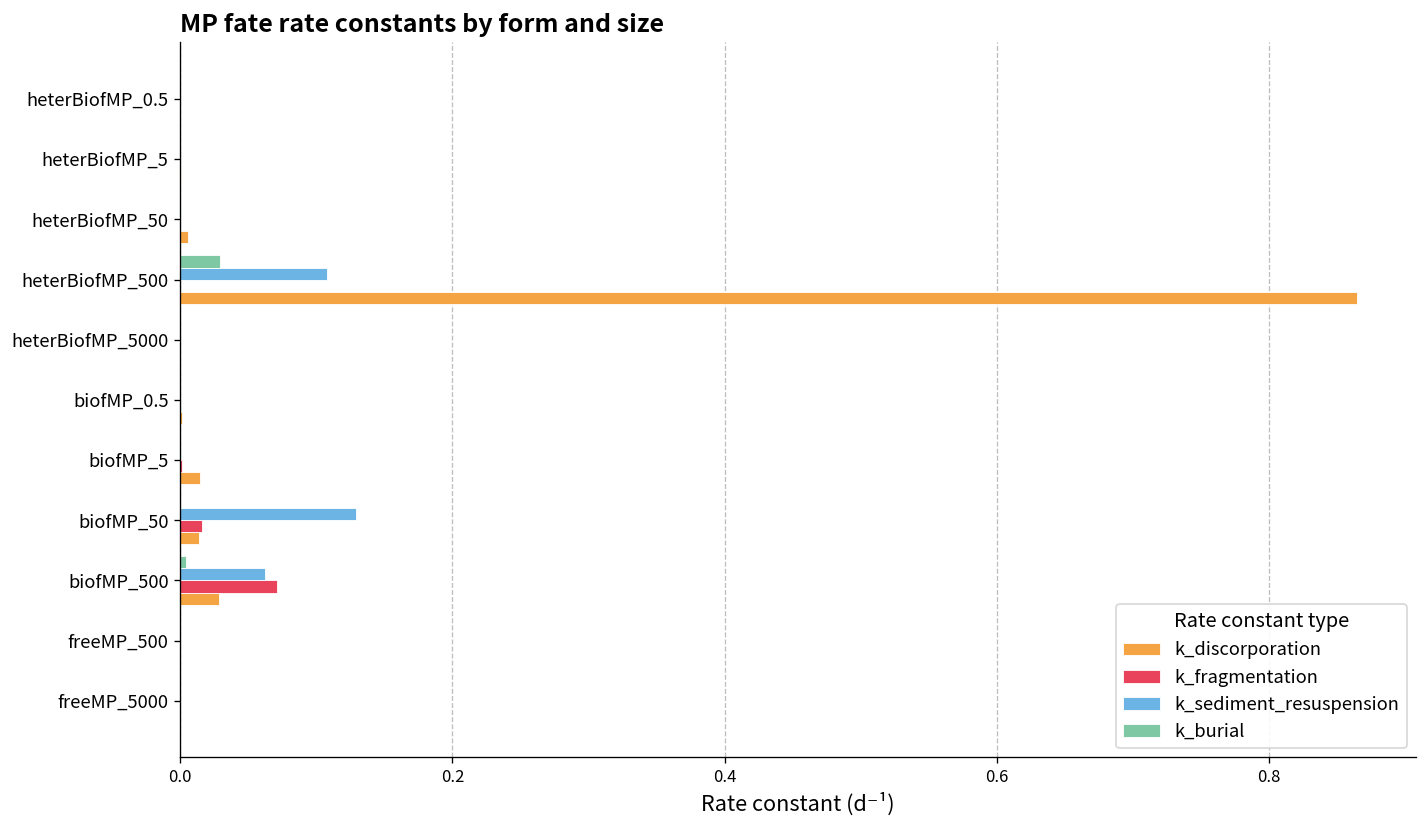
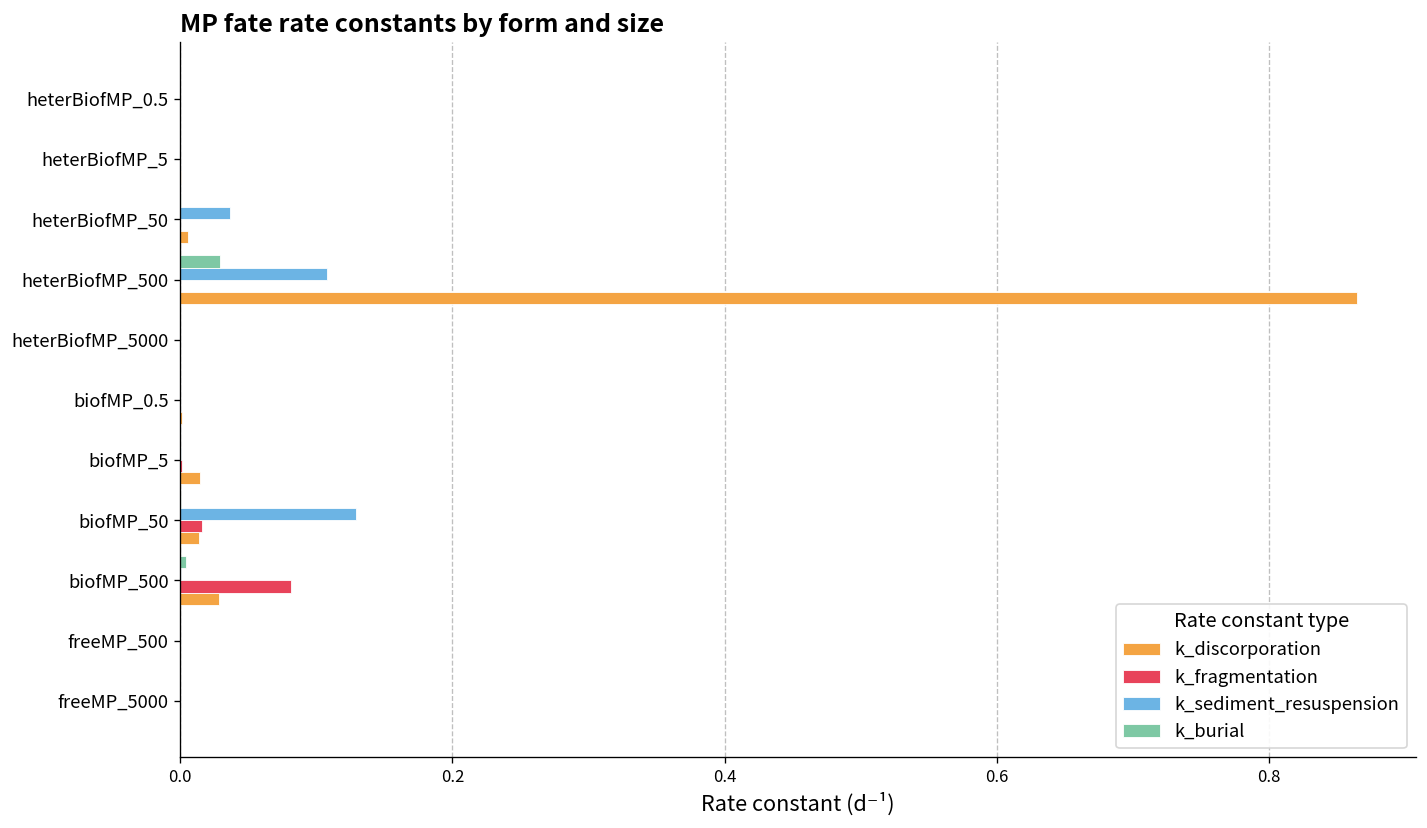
  {
    "k_discorporation": {
      "heterBiofMP_50": 0.005,
      "heterBiofMP_500": 0.865,
      "heterBiofMP_5000": 0.000,
      "biofMP_5": 0.014,
      "biofMP_50": 0.013,
      "biofMP_500": 0.028,
      "freeMP_500": 0.000,
      "freeMP_5000": 0.000
    },
    "k_fragmentation": {
      "heterBiofMP_0.5": 0.000,
      "heterBiofMP_5": 0.000,
      "heterBiofMP_50": 0.000,
      "heterBiofMP_500": 0.000,
      "heterBiofMP_5000": 0.000,
      "biofMP_50": 0.016,
-     "biofMP_500": 0.071,
+     "biofMP_500": 0.081,
      "freeMP_500": 0.000,
      "freeMP_5000": 0.000
    },
    "k_sediment_resuspension": {
-     "heterBiofMP_50": 0.001,
+     "heterBiofMP_50": 0.036,
      "heterBiofMP_500": 0.108,
      "heterBiofMP_5000": 0.000,
      "biofMP_50": 0.129,
-     "biofMP_500": 0.062,
+     "biofMP_500": 0.001,
      "freeMP_500": 0.000,
      "freeMP_5000": 0.000
    },
    "k_burial": {
      "heterBiofMP_500": 0.029,
      "heterBiofMP_5000": 0.000,
      "biofMP_500": 0.004,
      "freeMP_500": 0.000,
      "freeMP_5000": 0.000
    }
  }
